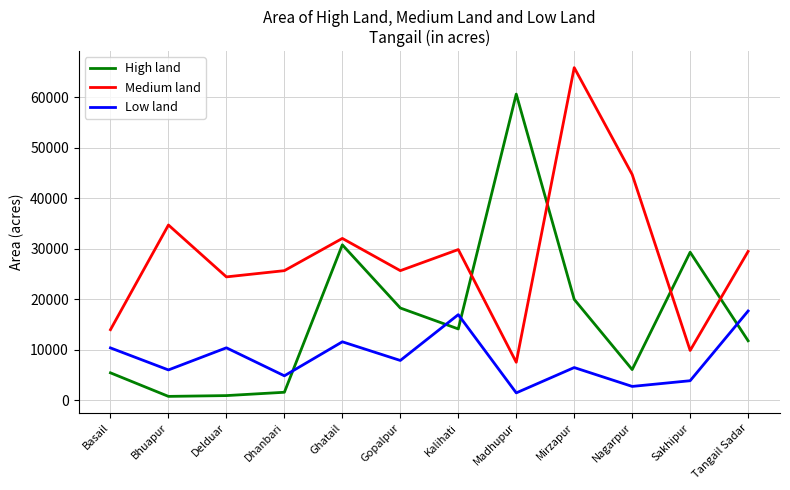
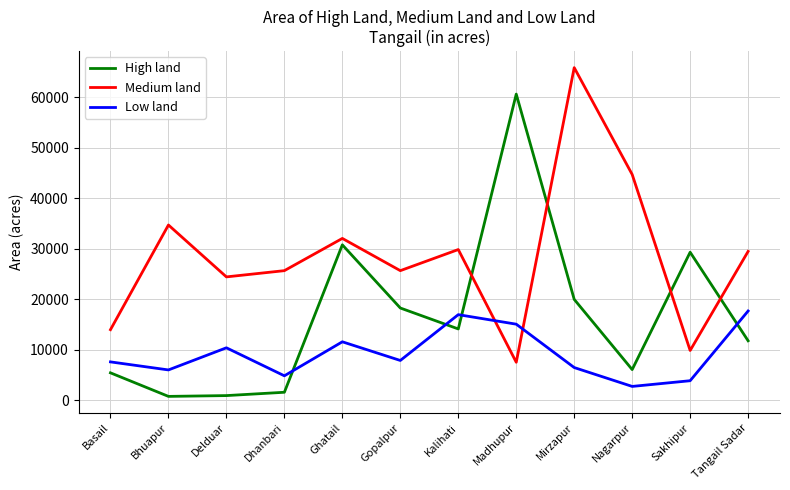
  {
    "High land": {
      "Basail": 5000,
      "Bhuapur": 1000,
      "Delduar": 1000,
      "Dhanbari": 2000,
      "Ghatail": 31000,
      "Gopalpur": 18000,
      "Kalihati": 14000,
      "Madhupur": 61000,
      "Mirzapur": 20000,
      "Nagarpur": 6000,
      "Sakhipur": 29000,
      "Tangail Sadar": 12000
    },
    "Medium land": {
      "Basail": 14000,
      "Bhuapur": 35000,
      "Delduar": 24000,
      "Dhanbari": 26000,
      "Ghatail": 32000,
      "Gopalpur": 26000,
      "Kalihati": 30000,
      "Madhupur": 8000,
      "Mirzapur": 66000,
      "Nagarpur": 45000,
      "Sakhipur": 10000,
      "Tangail Sadar": 30000
    },
    "Low land": {
-     "Basail": 10000,
+     "Basail": 8000,
      "Bhuapur": 6000,
      "Delduar": 10000,
      "Dhanbari": 5000,
      "Ghatail": 12000,
      "Gopalpur": 8000,
      "Kalihati": 17000,
-     "Madhupur": 1000,
+     "Madhupur": 15000,
      "Mirzapur": 7000,
      "Nagarpur": 3000,
      "Sakhipur": 4000,
      "Tangail Sadar": 18000
    }
  }
